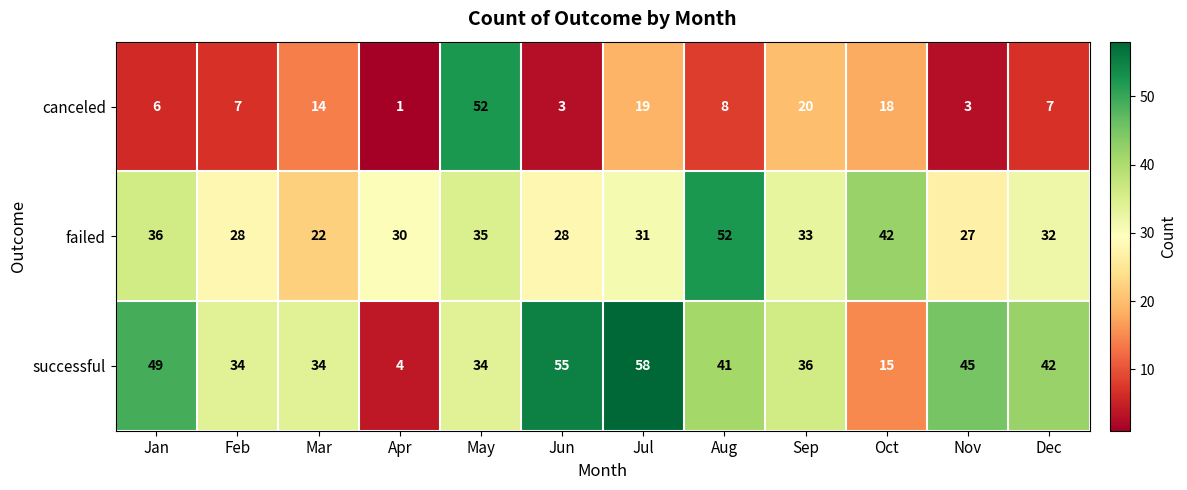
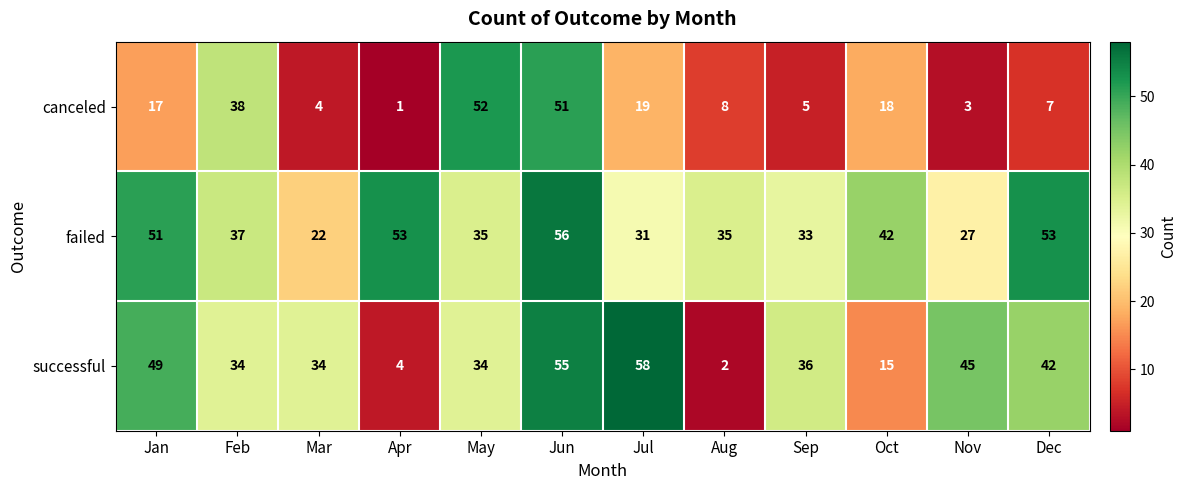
  {
    "canceled": {
-     "Jan": 6,
-     "Feb": 7,
-     "Mar": 14,
+     "Jan": 17,
+     "Feb": 38,
+     "Mar": 4,
      "Apr": 1,
      "May": 52,
-     "Jun": 3,
+     "Jun": 51,
      "Jul": 19,
      "Aug": 8,
-     "Sep": 20,
+     "Sep": 5,
      "Oct": 18,
      "Nov": 3,
      "Dec": 7
    },
    "failed": {
-     "Jan": 36,
-     "Feb": 28,
+     "Jan": 51,
+     "Feb": 37,
      "Mar": 22,
-     "Apr": 30,
+     "Apr": 53,
      "May": 35,
-     "Jun": 28,
+     "Jun": 56,
      "Jul": 31,
-     "Aug": 52,
+     "Aug": 35,
      "Sep": 33,
      "Oct": 42,
      "Nov": 27,
-     "Dec": 32
+     "Dec": 53
    },
    "successful": {
      "Jan": 49,
      "Feb": 34,
      "Mar": 34,
      "Apr": 4,
      "May": 34,
      "Jun": 55,
      "Jul": 58,
-     "Aug": 41,
+     "Aug": 2,
      "Sep": 36,
      "Oct": 15,
      "Nov": 45,
      "Dec": 42
    }
  }
